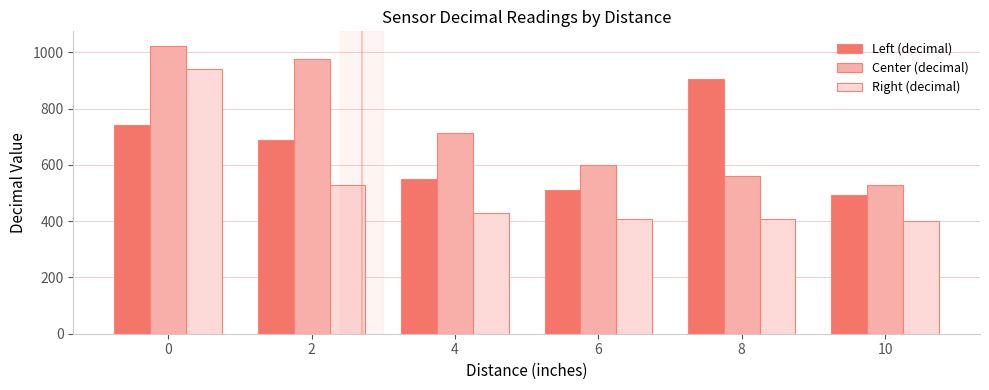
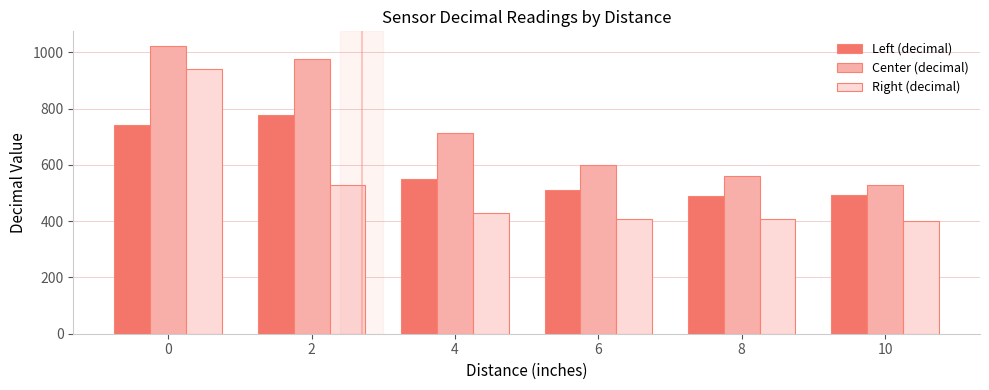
  {
    "Left (decimal)": {
      "0": 740,
-     "2": 690,
+     "2": 780,
      "4": 550,
      "6": 510,
-     "8": 910,
+     "8": 490,
      "10": 490
    },
    "Center (decimal)": {
      "0": 1020,
      "2": 980,
      "4": 710,
      "6": 600,
      "8": 560,
      "10": 530
    },
    "Right (decimal)": {
      "0": 940,
      "2": 530,
      "4": 430,
      "6": 410,
      "8": 410,
      "10": 400
    }
  }
